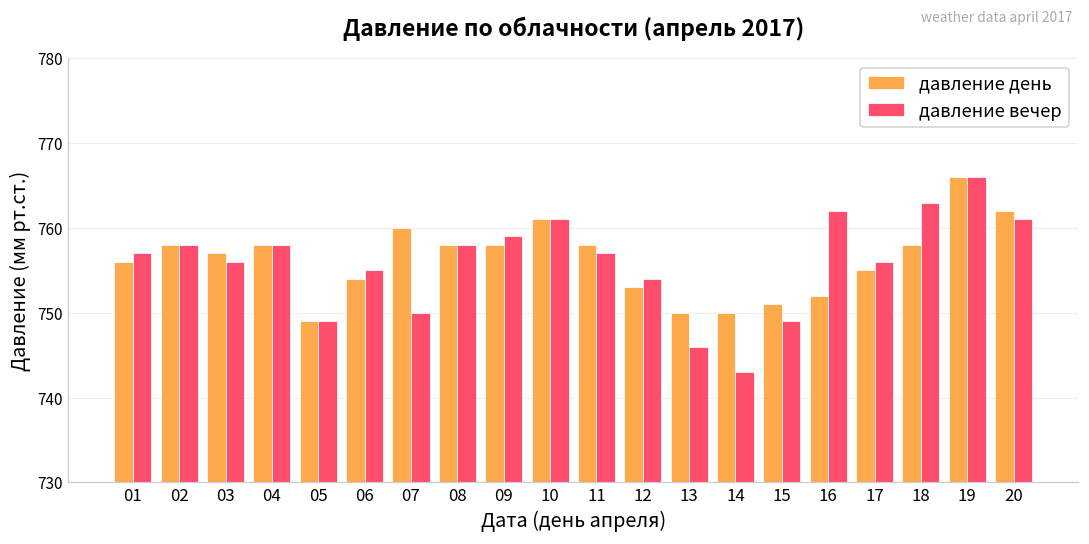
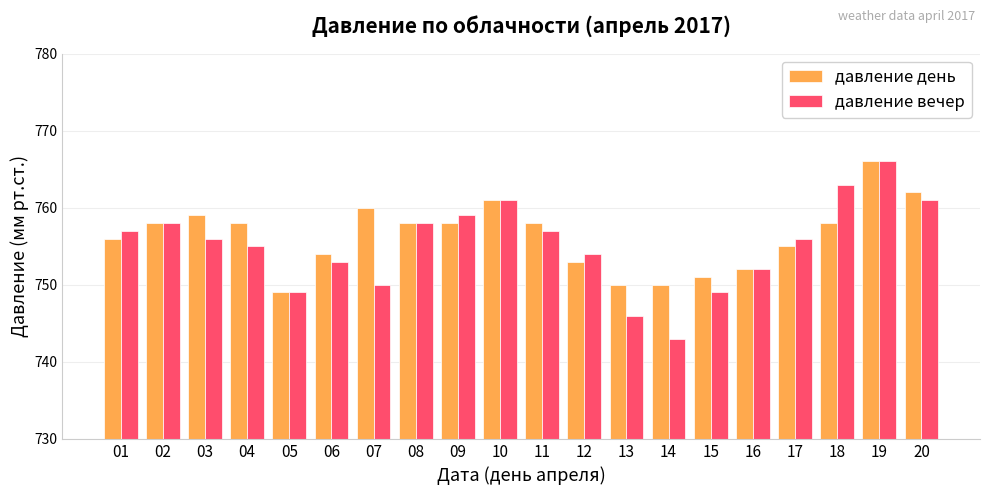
  {
    "давление день": {
      "01": 756,
      "02": 758,
-     "03": 757,
+     "03": 759,
      "04": 758,
      "05": 749,
      "06": 754,
      "07": 760,
      "08": 758,
      "09": 758,
      "10": 761,
      "11": 758,
      "12": 753,
      "13": 750,
      "14": 750,
      "15": 751,
      "16": 752,
      "17": 755,
      "18": 758,
      "19": 766,
      "20": 762
    },
    "давление вечер": {
      "01": 757,
      "02": 758,
      "03": 756,
-     "04": 758,
+     "04": 755,
      "05": 749,
-     "06": 755,
+     "06": 753,
      "07": 750,
      "08": 758,
      "09": 759,
      "10": 761,
      "11": 757,
      "12": 754,
      "13": 746,
      "14": 743,
      "15": 749,
-     "16": 762,
+     "16": 752,
      "17": 756,
      "18": 763,
      "19": 766,
      "20": 761
    }
  }
